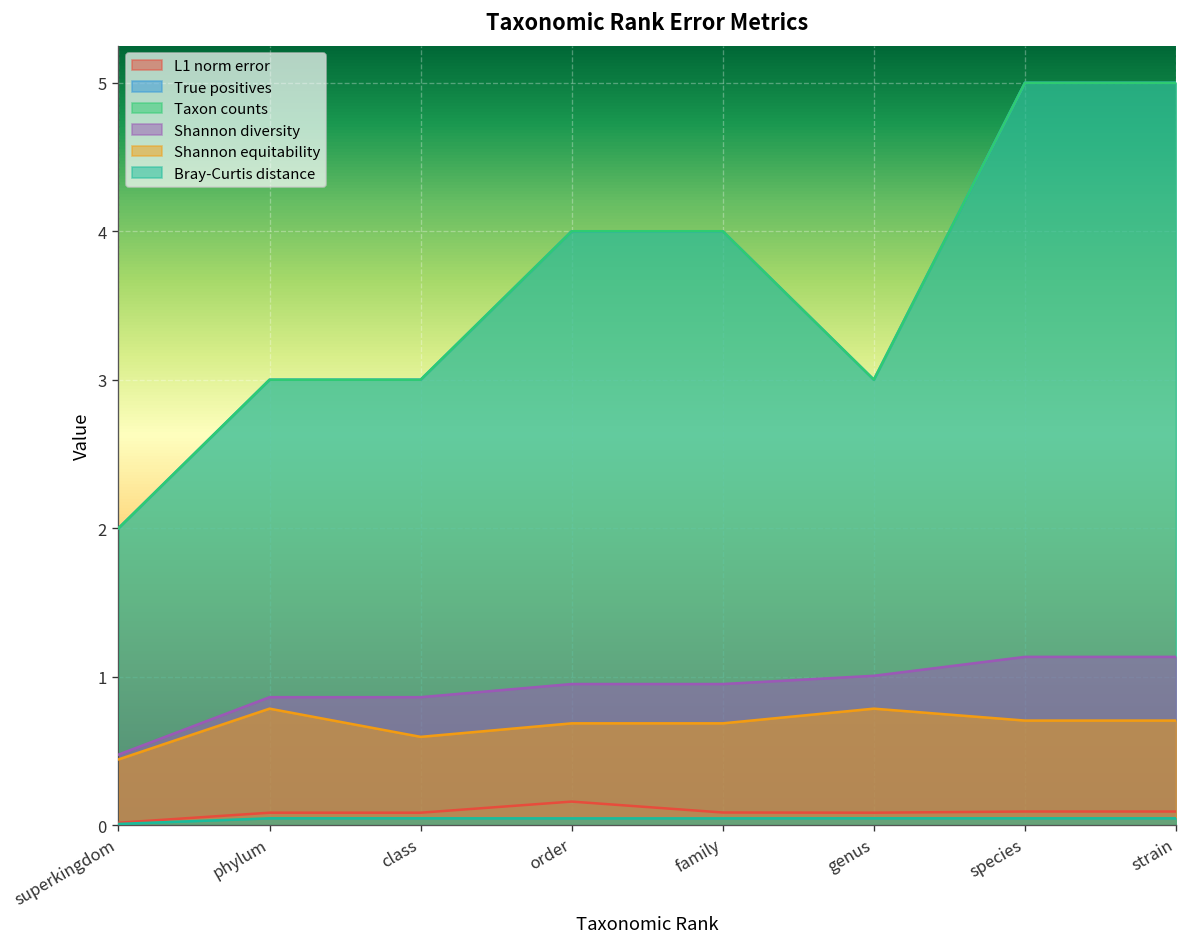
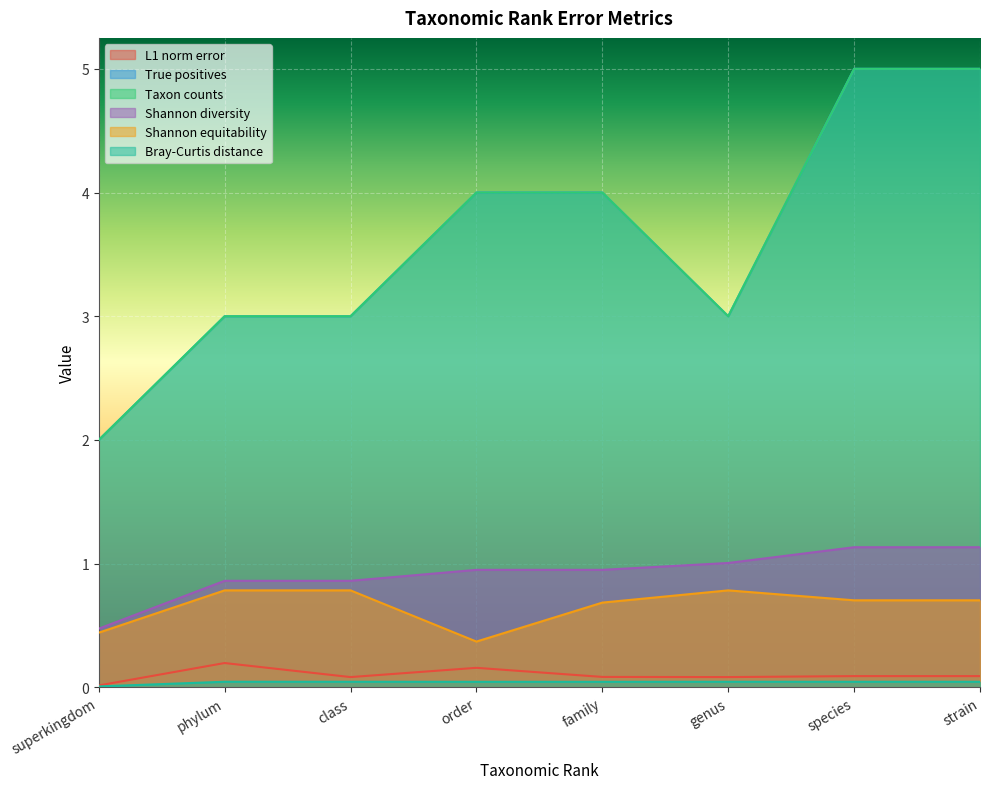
  {
    "L1 norm error": {
-     "phylum": 0.08,
+     "phylum": 0.20,
      "class": 0.08,
      "order": 0.16,
      "family": 0.08,
      "genus": 0.08,
      "species": 0.09,
      "strain": 0.09
    },
    "Shannon diversity": {
      "superkingdom": 0.47,
      "phylum": 0.86,
      "class": 0.86,
      "order": 0.95,
      "family": 0.95,
      "genus": 1.01,
      "species": 1.13,
      "strain": 1.13
    },
    "Shannon equitability": {
      "superkingdom": 0.44,
      "phylum": 0.78,
-     "class": 0.59,
-     "order": 0.69,
+     "class": 0.78,
+     "order": 0.37,
      "family": 0.69,
      "genus": 0.78,
      "species": 0.70,
      "strain": 0.70
    }
  }
